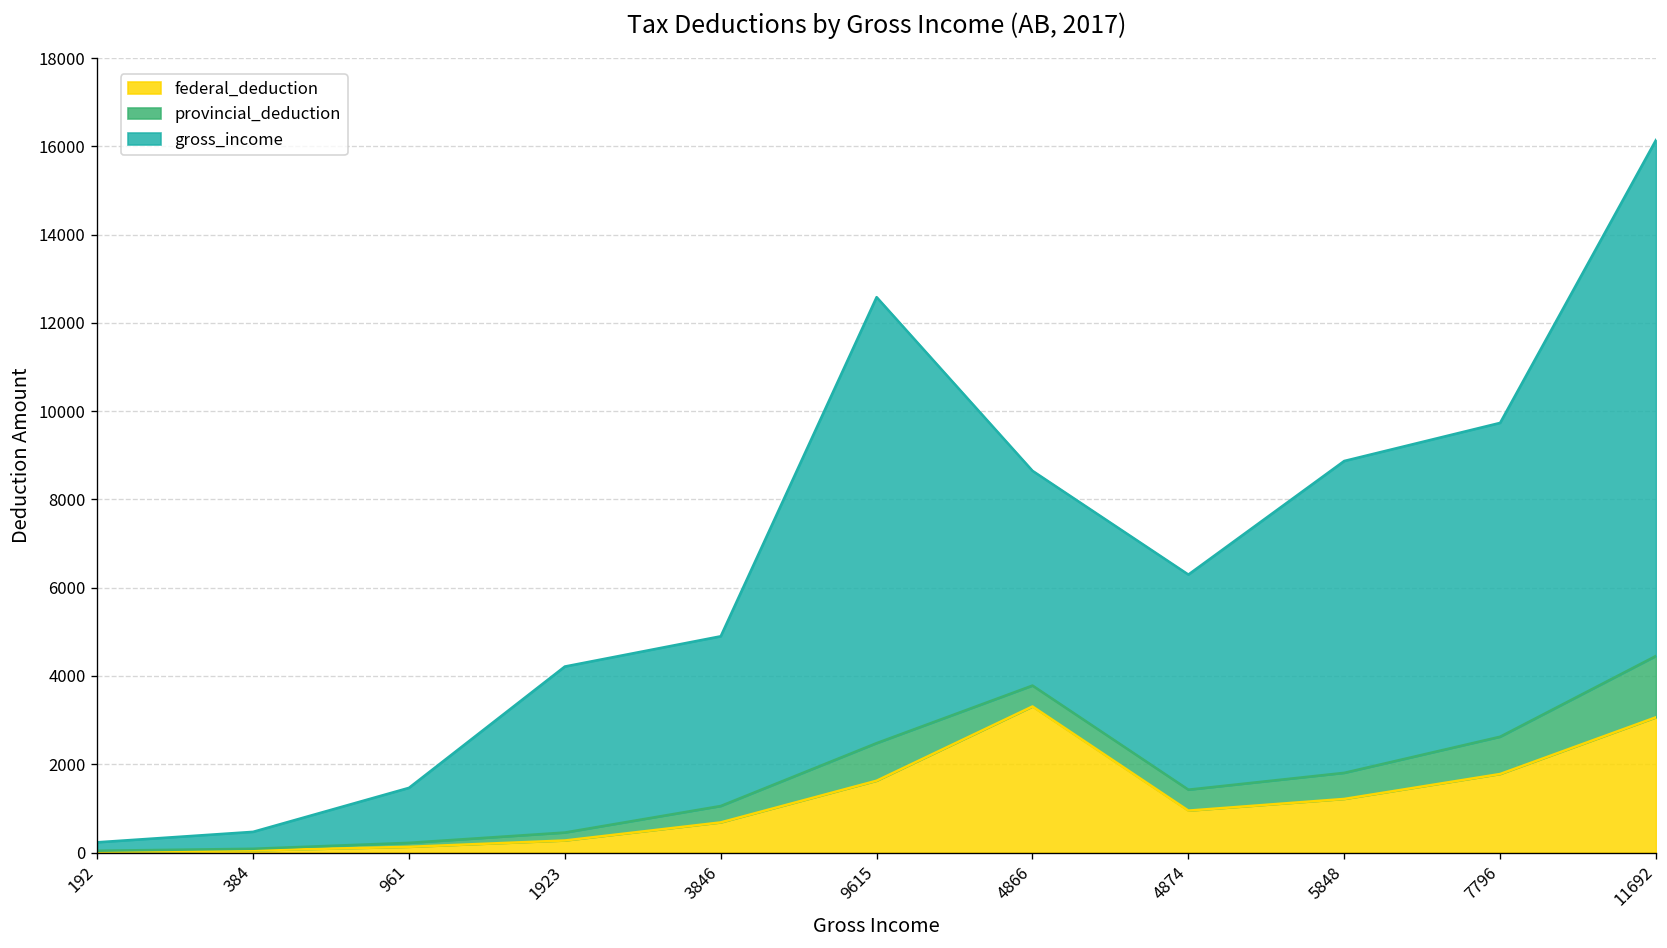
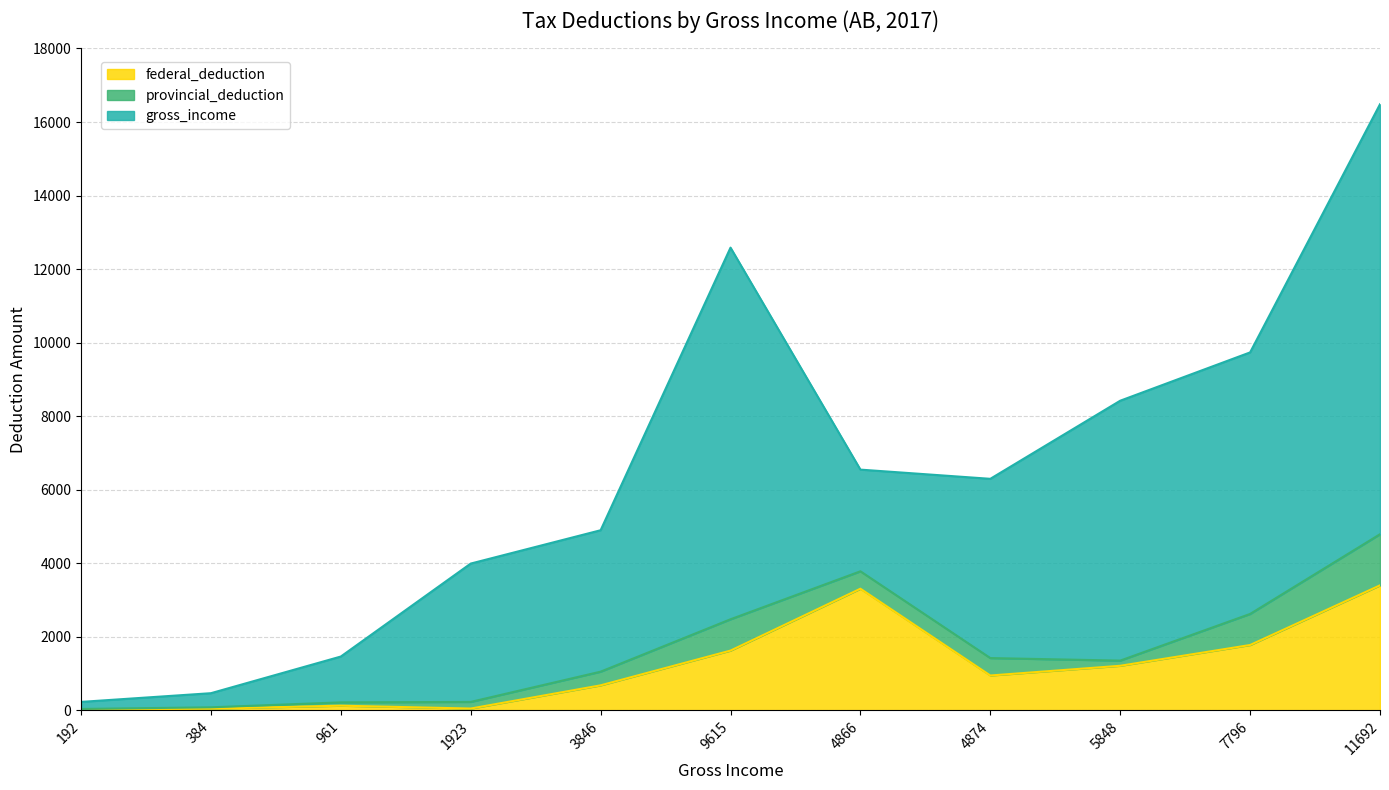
  {
    "federal_deduction": {
      "961": 100,
-     "1923": 300,
+     "1923": 100,
      "3846": 700,
      "9615": 1600,
      "4866": 3300,
      "4874": 900,
      "5848": 1200,
      "7796": 1800,
-     "11692": 3100
+     "11692": 3400
    },
    "provincial_deduction": {
      "961": 100,
      "1923": 200,
      "3846": 400,
      "9615": 900,
      "4866": 500,
      "4874": 500,
-     "5848": 600,
+     "5848": 100,
      "7796": 800,
      "11692": 1400
    },
    "gross_income": {
      "192": 200,
      "384": 400,
      "961": 1200,
      "1923": 3800,
      "3846": 3800,
      "9615": 10100,
-     "4866": 4900,
+     "4866": 2800,
      "4874": 4900,
      "5848": 7100,
      "7796": 7100,
      "11692": 11700
    }
  }
